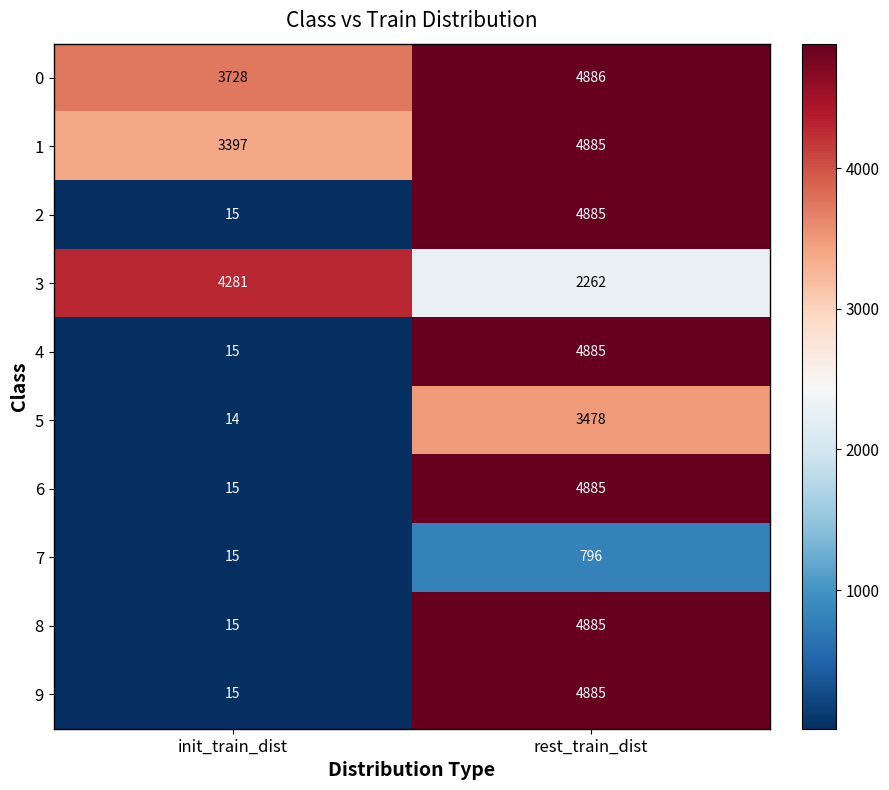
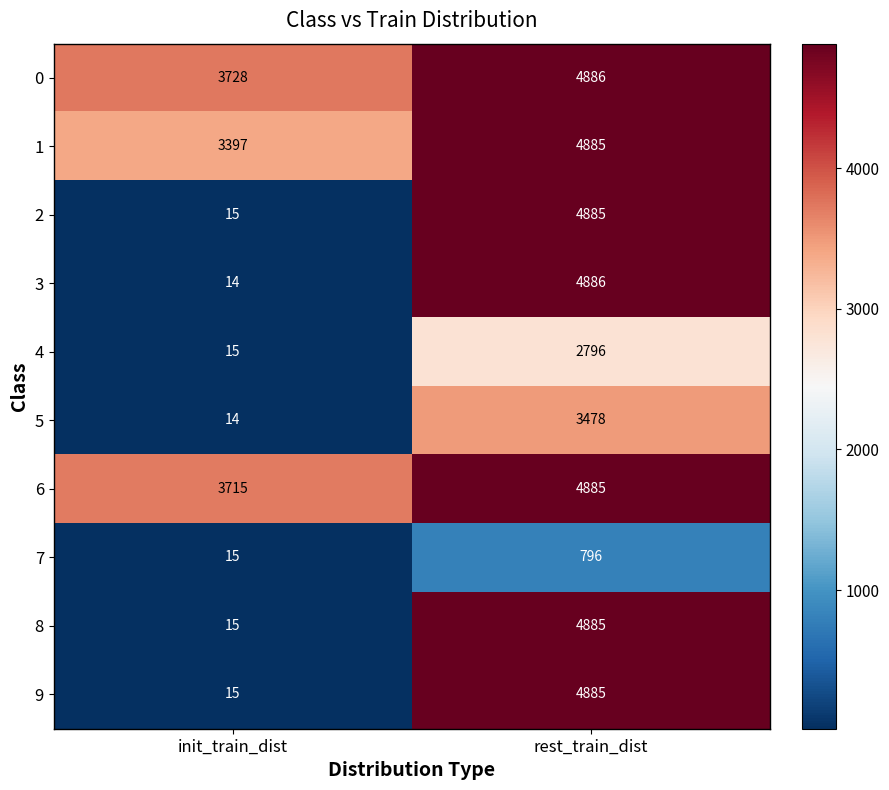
  {
    "0": {
      "init_train_dist": 3728,
      "rest_train_dist": 4886
    },
    "1": {
      "init_train_dist": 3397,
      "rest_train_dist": 4885
    },
    "2": {
      "init_train_dist": 15,
      "rest_train_dist": 4885
    },
    "3": {
-     "init_train_dist": 4281,
-     "rest_train_dist": 2262
+     "init_train_dist": 14,
+     "rest_train_dist": 4886
    },
    "4": {
      "init_train_dist": 15,
-     "rest_train_dist": 4885
+     "rest_train_dist": 2796
    },
    "5": {
      "init_train_dist": 14,
      "rest_train_dist": 3478
    },
    "6": {
-     "init_train_dist": 15,
+     "init_train_dist": 3715,
      "rest_train_dist": 4885
    },
    "7": {
      "init_train_dist": 15,
      "rest_train_dist": 796
    },
    "8": {
      "init_train_dist": 15,
      "rest_train_dist": 4885
    },
    "9": {
      "init_train_dist": 15,
      "rest_train_dist": 4885
    }
  }
